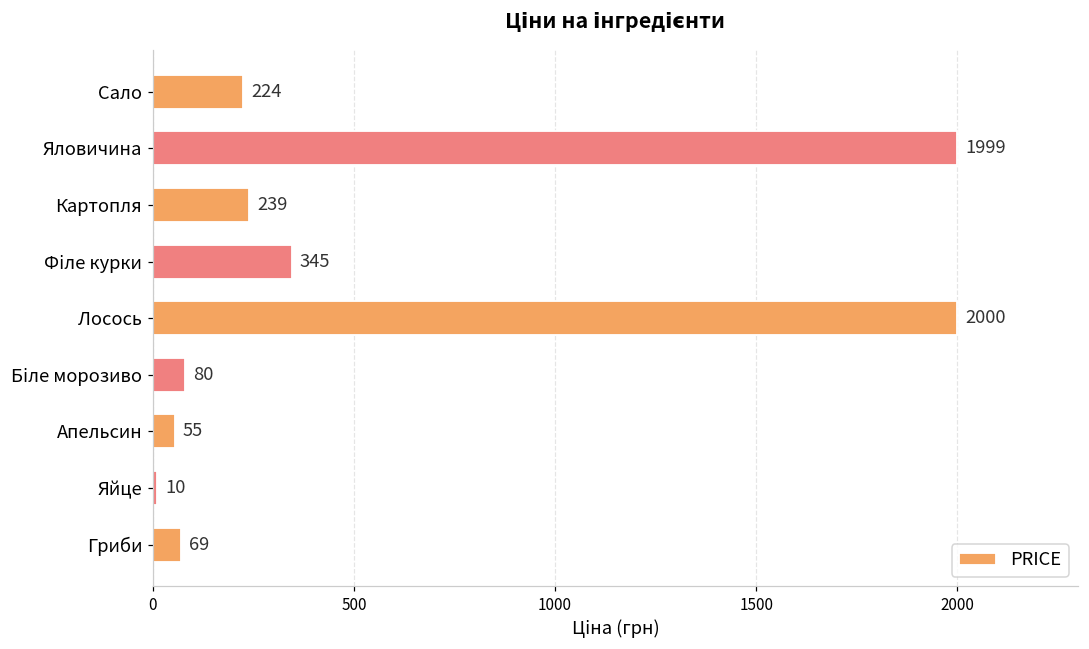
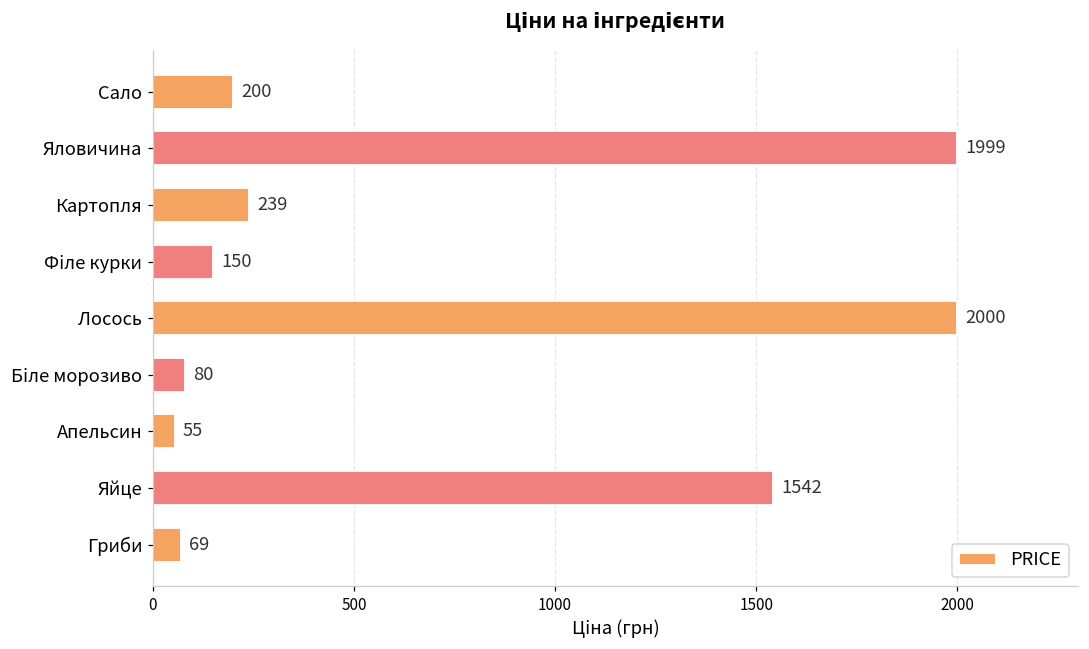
  {
-   "Сало": 224,
+   "Сало": 200,
    "Яловичина": 1999,
    "Картопля": 239,
-   "Філе курки": 345,
+   "Філе курки": 150,
    "Лосось": 2000,
    "Біле морозиво": 80,
    "Апельсин": 55,
-   "Яйце": 10,
+   "Яйце": 1542,
    "Гриби": 69
  }
